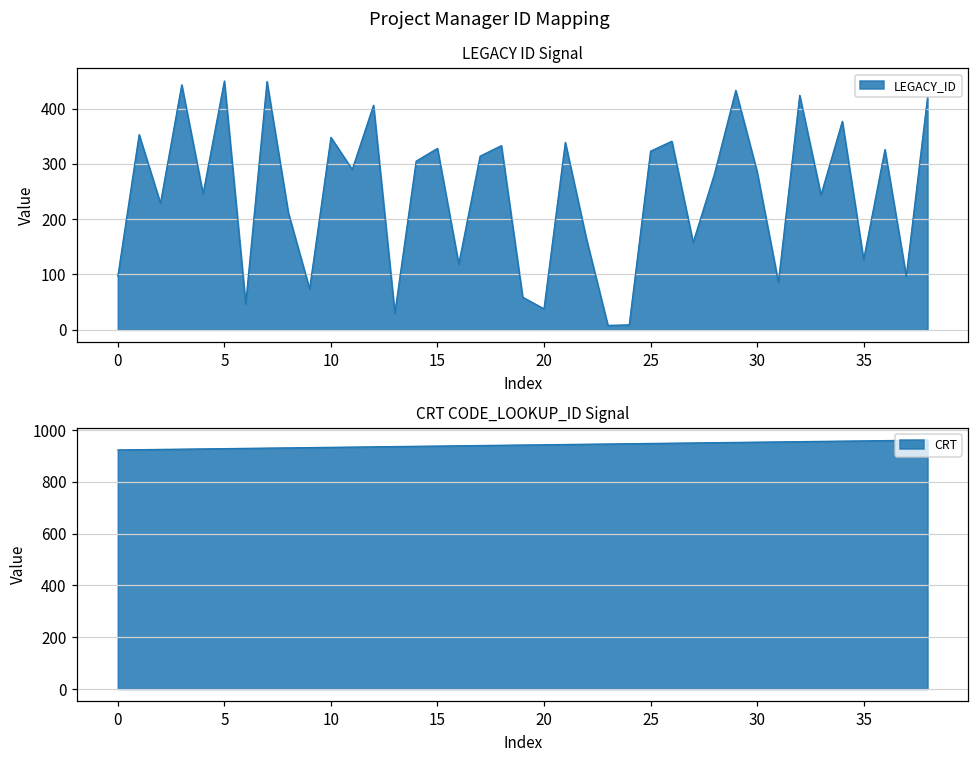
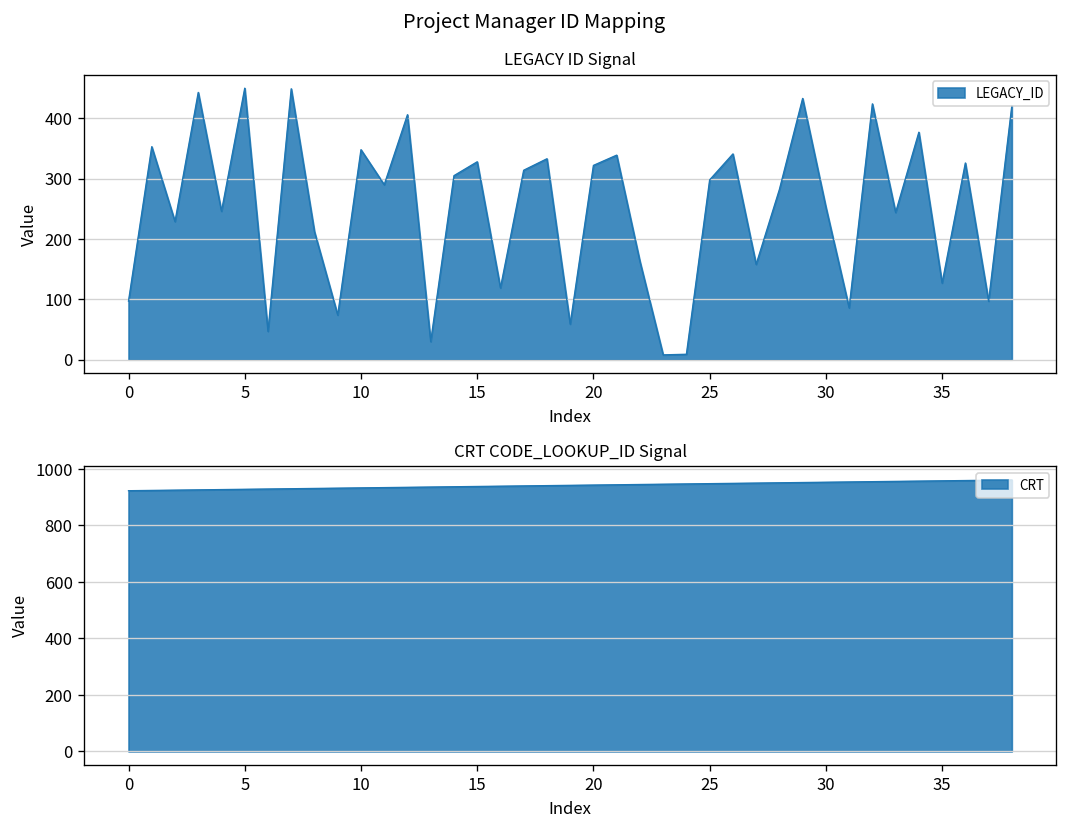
  {
    "LEGACY ID Signal": {
      "0": 100,
      "5": 450,
      "10": 350,
      "15": 330,
-     "20": 40,
-     "25": 320,
-     "30": 290,
+     "20": 320,
+     "25": 300,
+     "30": 250,
      "35": 130
    },
    "CRT CODE_LOOKUP_ID Signal": {
      "0": 920,
      "5": 930,
      "10": 930,
      "15": 940,
      "20": 940,
      "25": 950,
      "30": 950,
      "35": 960
    }
  }
